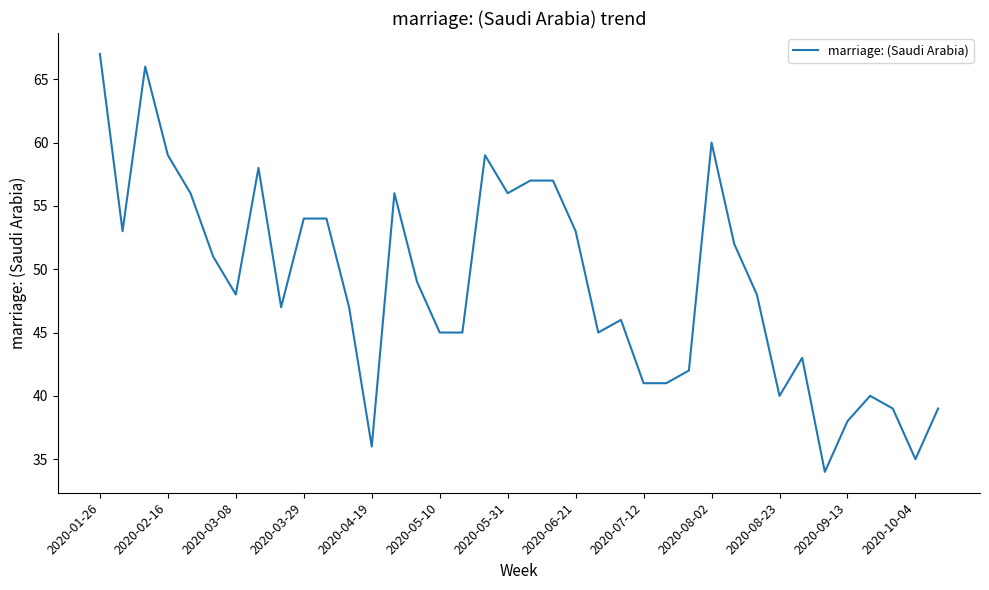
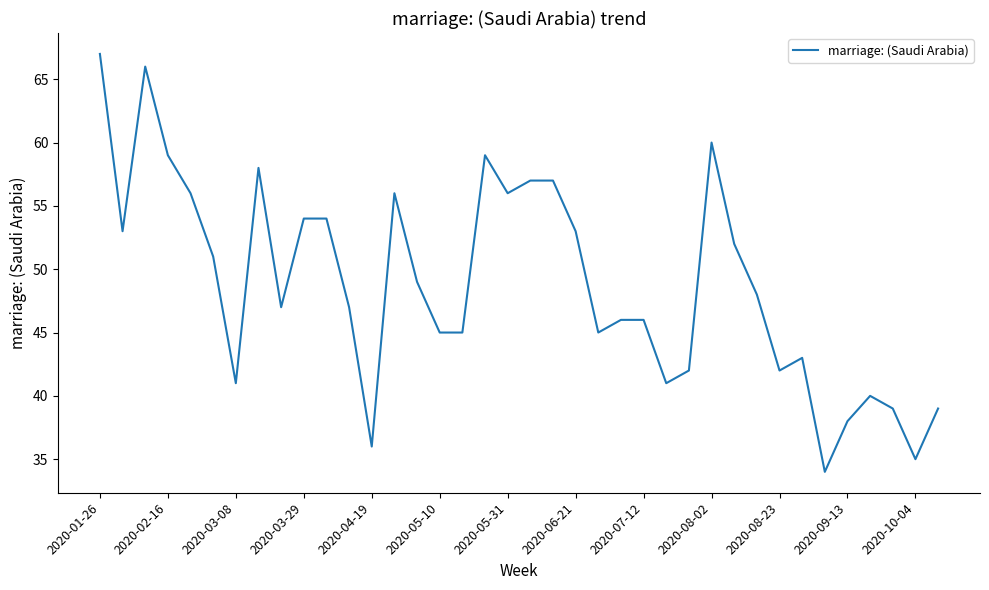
  {
    "2020-01-26": 67,
    "2020-02-16": 59,
-   "2020-03-08": 48,
+   "2020-03-08": 41,
    "2020-03-29": 54,
    "2020-04-19": 36,
    "2020-05-10": 45,
    "2020-05-31": 56,
    "2020-06-21": 53,
-   "2020-07-12": 41,
+   "2020-07-12": 46,
    "2020-08-02": 60,
-   "2020-08-23": 40,
+   "2020-08-23": 42,
    "2020-09-13": 38,
    "2020-10-04": 35
  }
